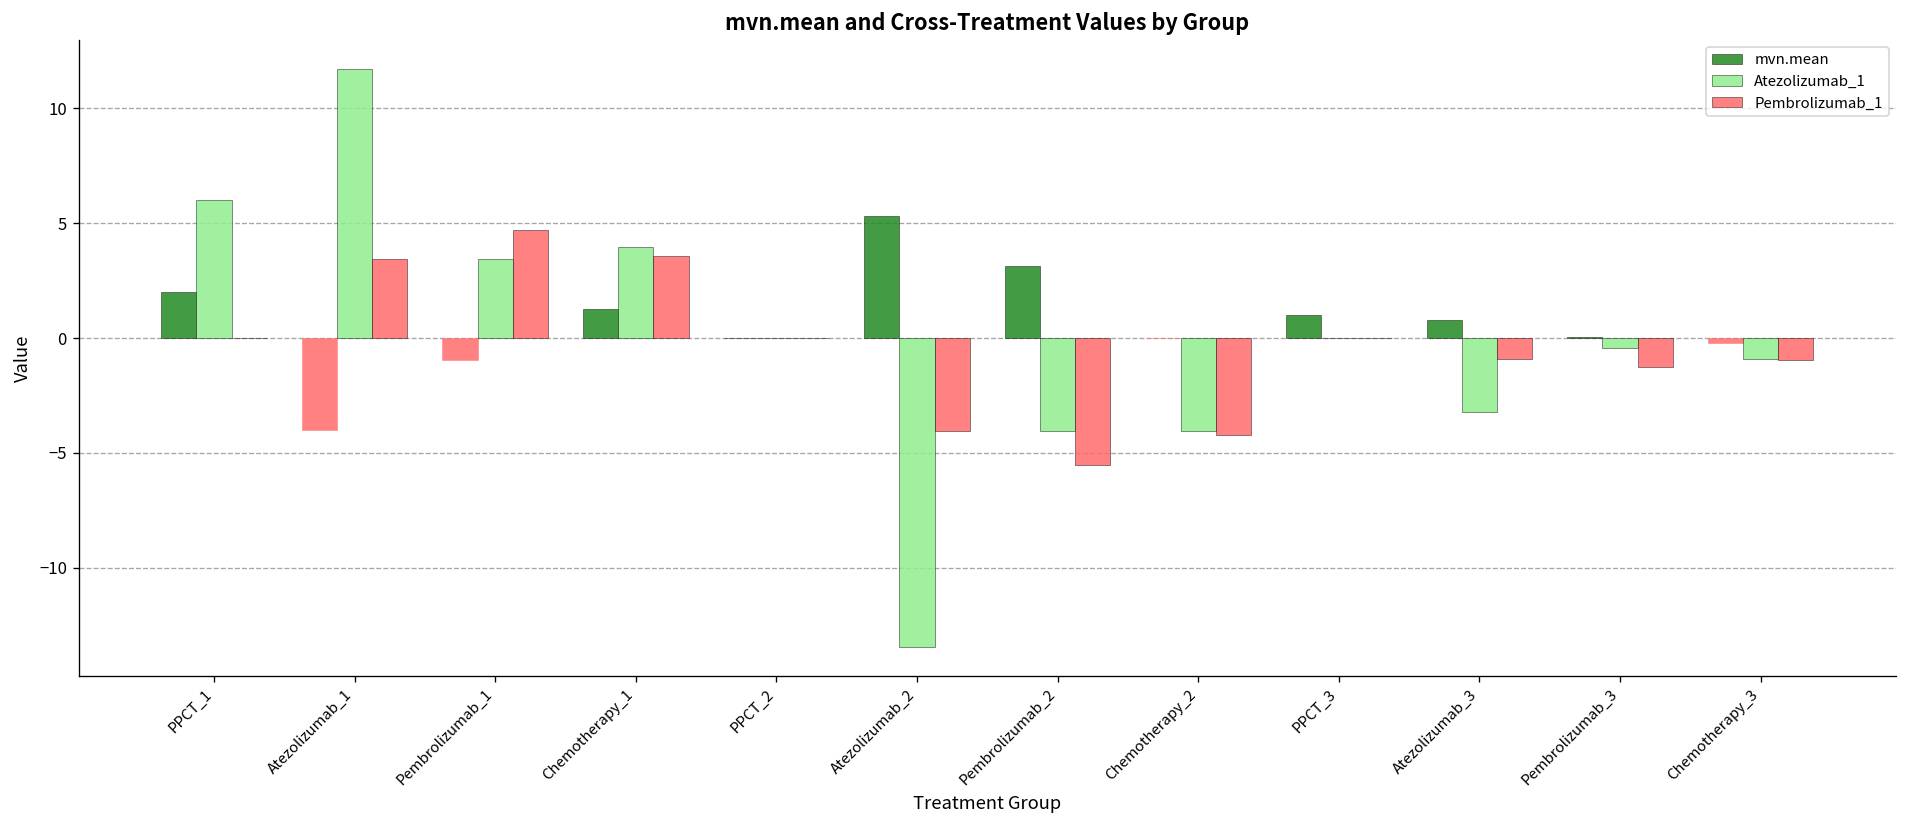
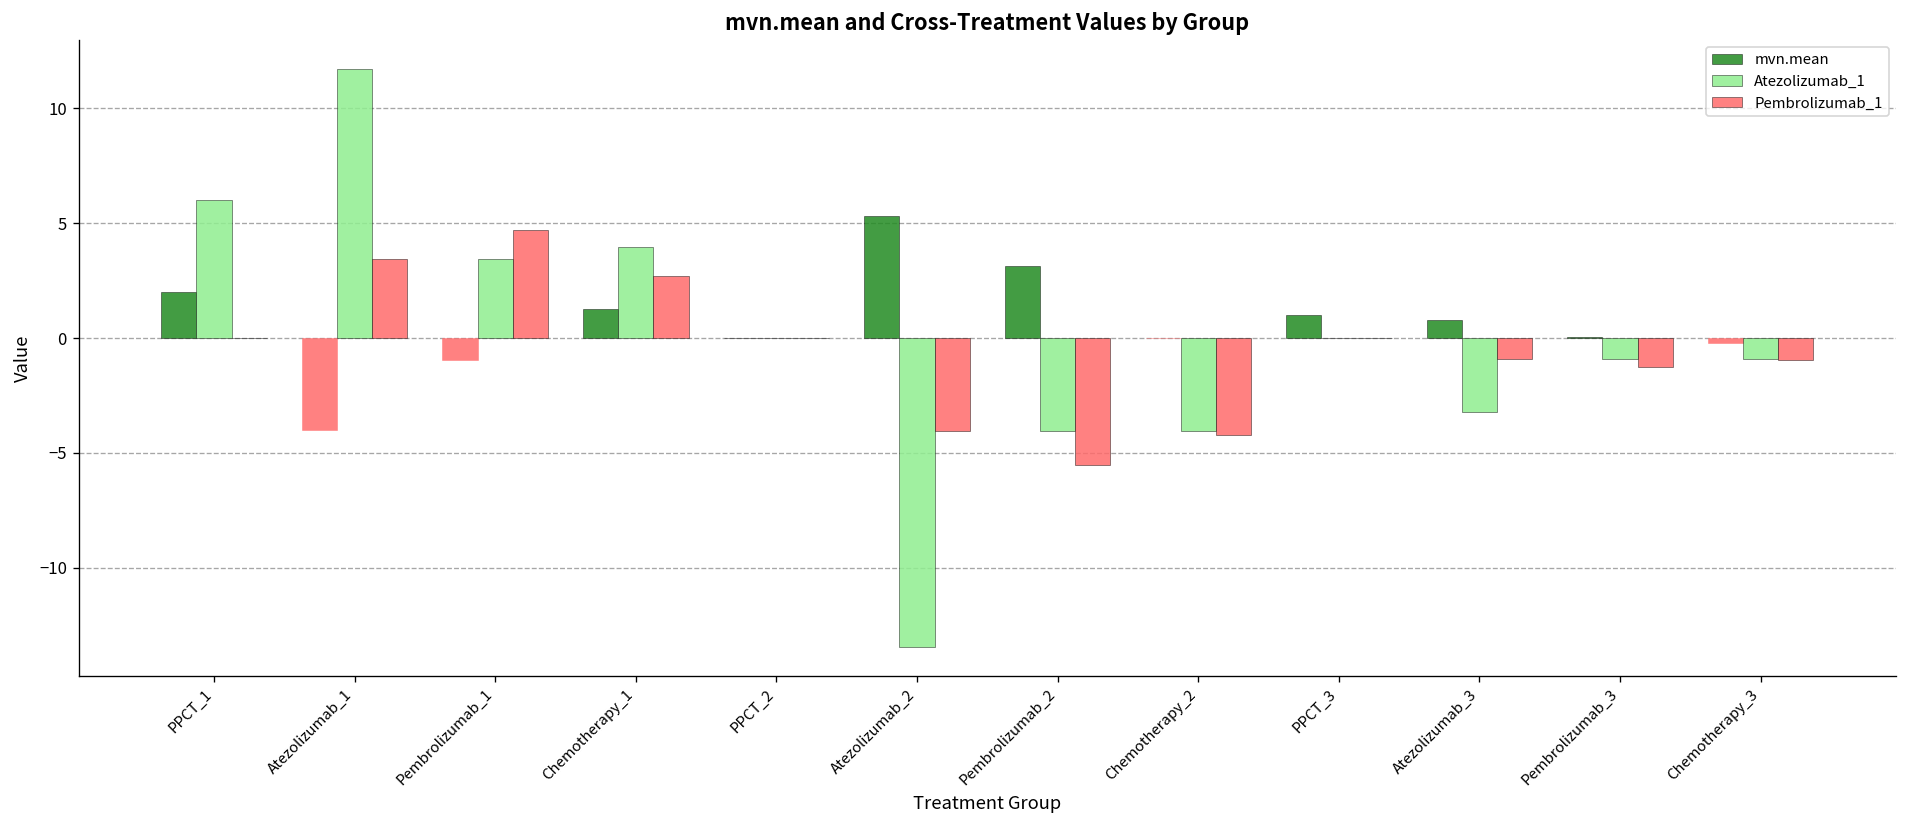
  {
    "mvn.mean": {
      "PPCT_1": 2.0,
      "Atezolizumab_1": -4.0,
      "Pembrolizumab_1": -0.9,
      "Chemotherapy_1": 1.3,
      "PPCT_2": 0.0,
      "Atezolizumab_2": 5.3,
      "Pembrolizumab_2": 3.1,
      "PPCT_3": 1.0,
      "Atezolizumab_3": 0.8,
      "Chemotherapy_3": -0.2
    },
    "Atezolizumab_1": {
      "PPCT_1": 6.0,
      "Atezolizumab_1": 11.7,
      "Pembrolizumab_1": 3.4,
      "Chemotherapy_1": 4.0,
      "PPCT_2": 0.0,
      "Atezolizumab_2": -13.4,
      "Pembrolizumab_2": -4.0,
      "Chemotherapy_2": -4.0,
      "PPCT_3": 0.0,
      "Atezolizumab_3": -3.2,
-     "Pembrolizumab_3": -0.4,
+     "Pembrolizumab_3": -0.9,
      "Chemotherapy_3": -0.9
    },
    "Pembrolizumab_1": {
      "PPCT_1": 0.0,
      "Atezolizumab_1": 3.4,
      "Pembrolizumab_1": 4.7,
-     "Chemotherapy_1": 3.6,
+     "Chemotherapy_1": 2.7,
      "PPCT_2": 0.0,
      "Atezolizumab_2": -4.0,
      "Pembrolizumab_2": -5.5,
      "Chemotherapy_2": -4.2,
      "PPCT_3": 0.0,
      "Atezolizumab_3": -0.9,
      "Pembrolizumab_3": -1.2,
      "Chemotherapy_3": -1.0
    }
  }
